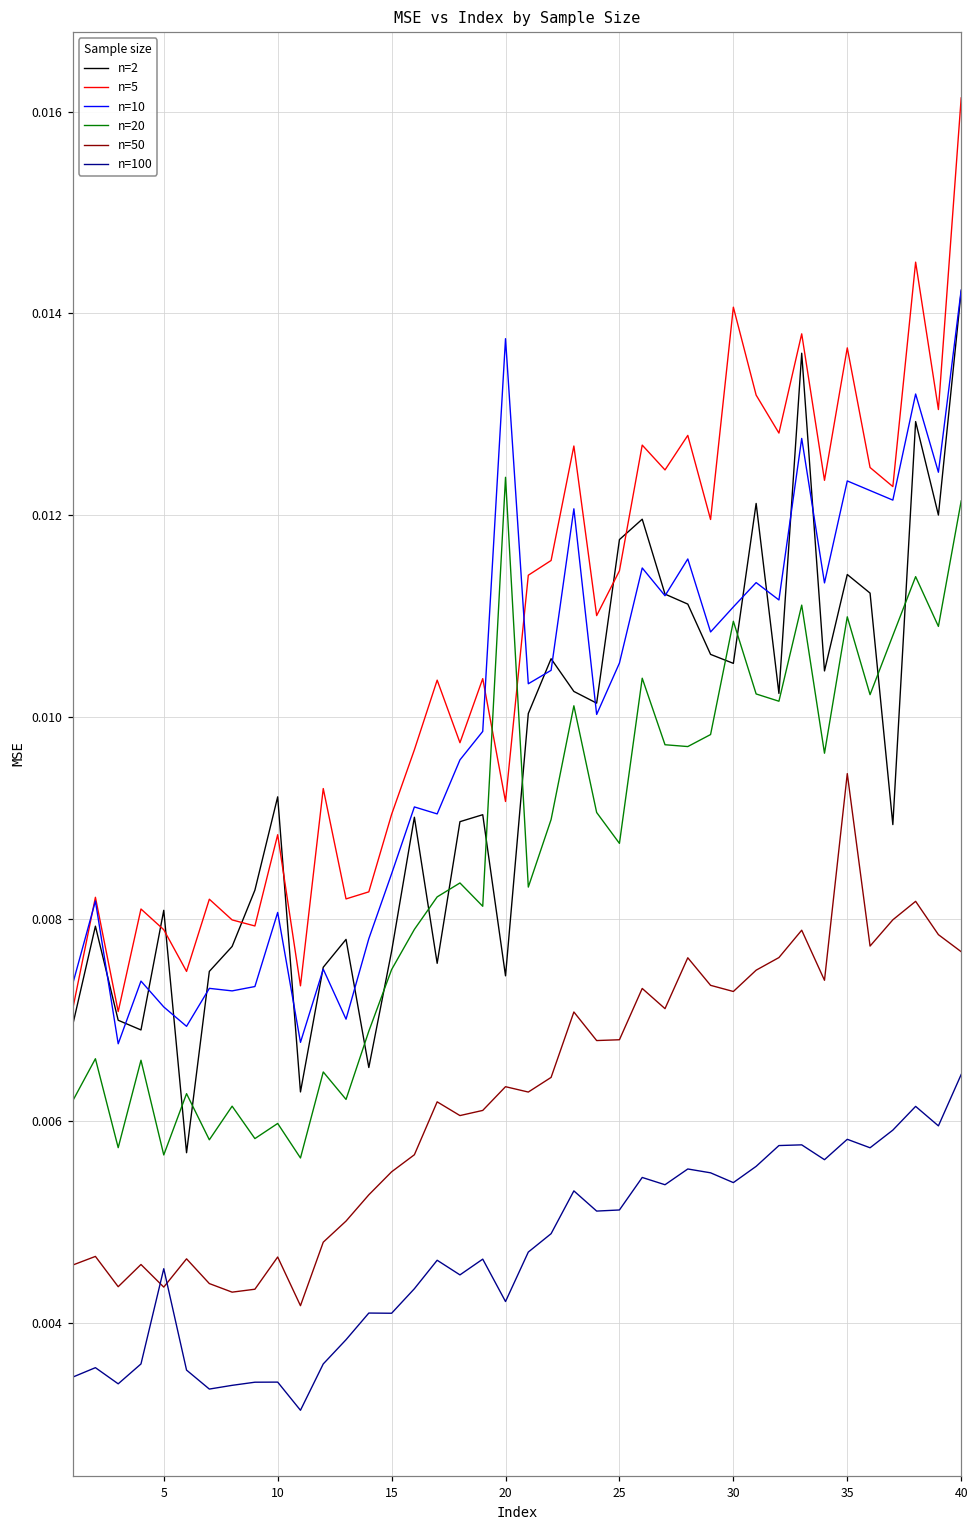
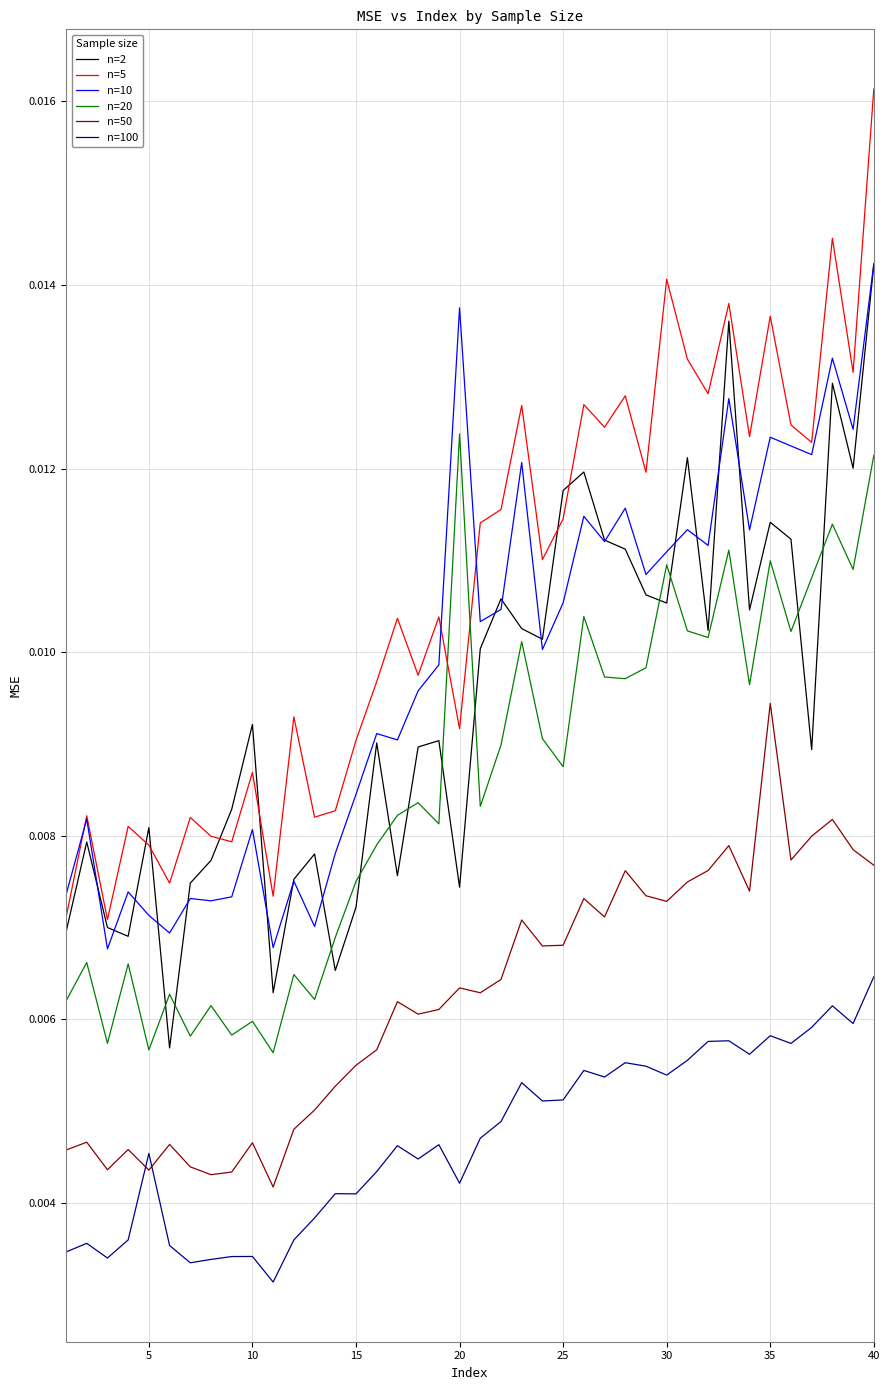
  {
    "n=2": {
      "5": 0.0081,
      "10": 0.0092,
-     "15": 0.0077,
+     "15": 0.0072,
      "20": 0.0074,
      "25": 0.0118,
      "30": 0.0105,
      "35": 0.0114
    },
    "n=5": {
      "5": 0.0079,
-     "10": 0.0088,
+     "10": 0.0087,
      "15": 0.0090,
      "20": 0.0092,
      "25": 0.0115,
      "30": 0.0141,
      "35": 0.0137,
      "40": 0.0161
    },
    "n=10": {
      "5": 0.0071,
      "10": 0.0081,
      "15": 0.0085,
      "20": 0.0138,
      "25": 0.0105,
      "30": 0.0111,
      "35": 0.0123
    },
    "n=20": {
      "5": 0.0057,
      "10": 0.0060,
      "15": 0.0075,
      "20": 0.0124,
      "25": 0.0088,
      "30": 0.0110,
      "35": 0.0110,
      "40": 0.0121
    },
    "n=50": {
      "5": 0.0044,
      "10": 0.0047,
      "15": 0.0055,
      "20": 0.0063,
      "25": 0.0068,
      "30": 0.0073,
      "35": 0.0094,
      "40": 0.0077
    },
    "n=100": {
      "5": 0.0045,
      "10": 0.0034,
      "15": 0.0041,
      "20": 0.0042,
      "25": 0.0051,
      "30": 0.0054,
      "35": 0.0058,
      "40": 0.0065
    }
  }
